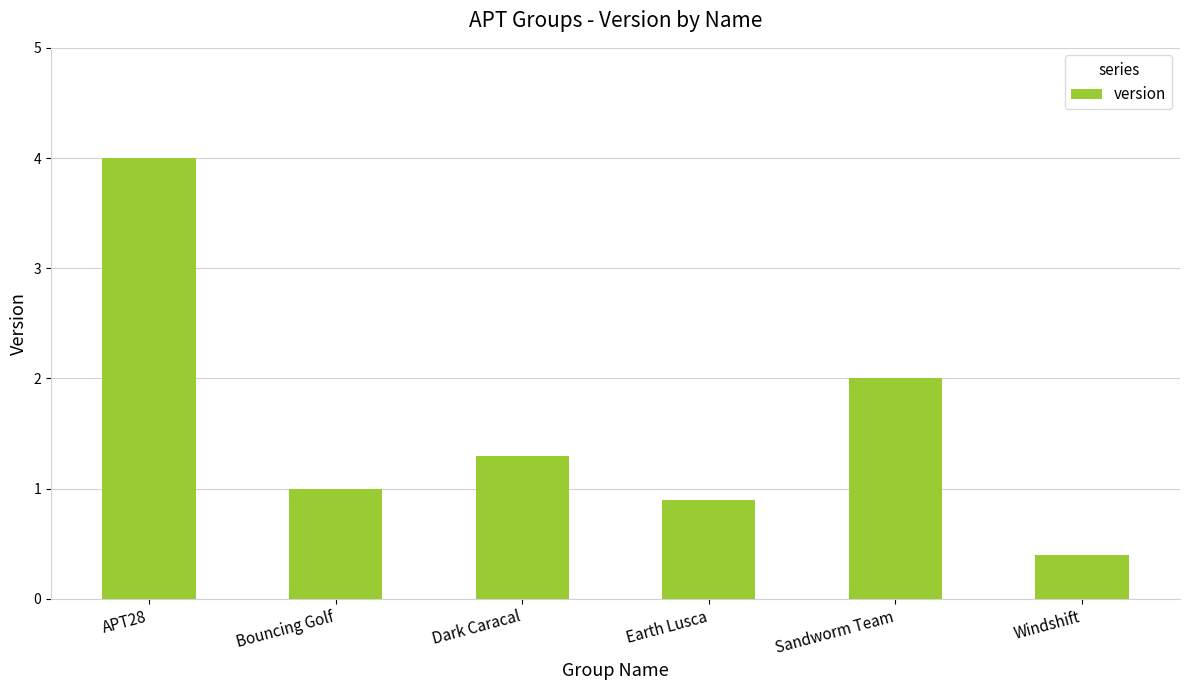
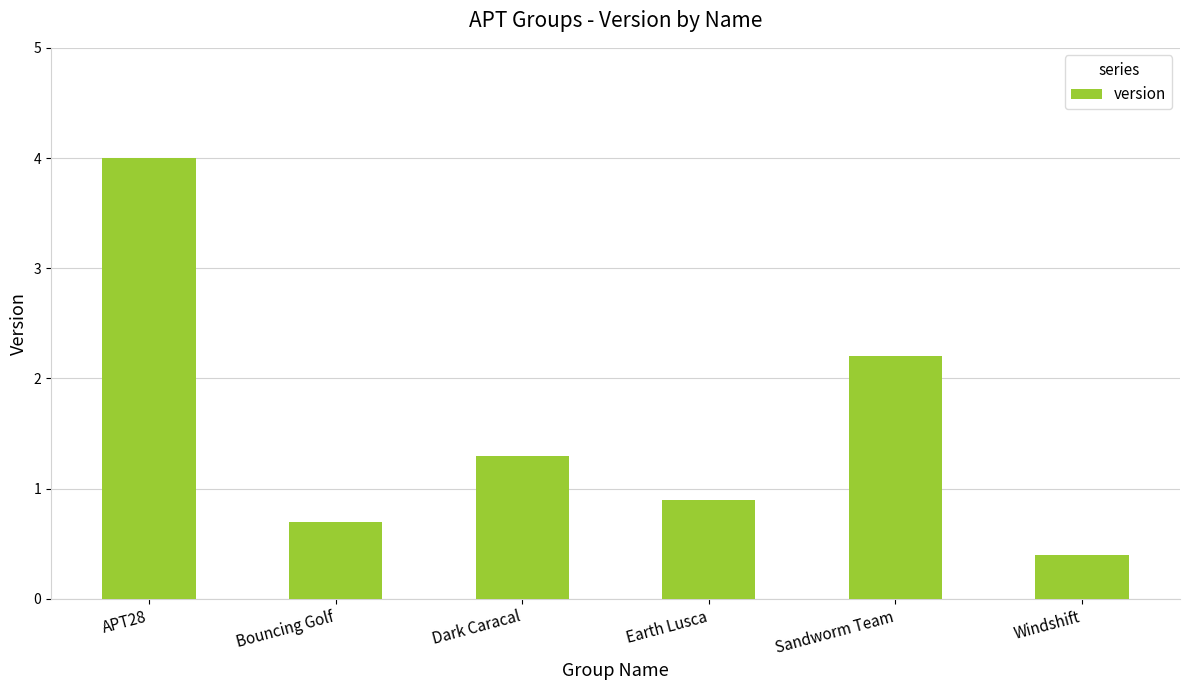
  {
    "APT28": 4.0,
-   "Bouncing Golf": 1.0,
+   "Bouncing Golf": 0.7,
    "Dark Caracal": 1.3,
    "Earth Lusca": 0.9,
-   "Sandworm Team": 2.0,
+   "Sandworm Team": 2.2,
    "Windshift": 0.4
  }
